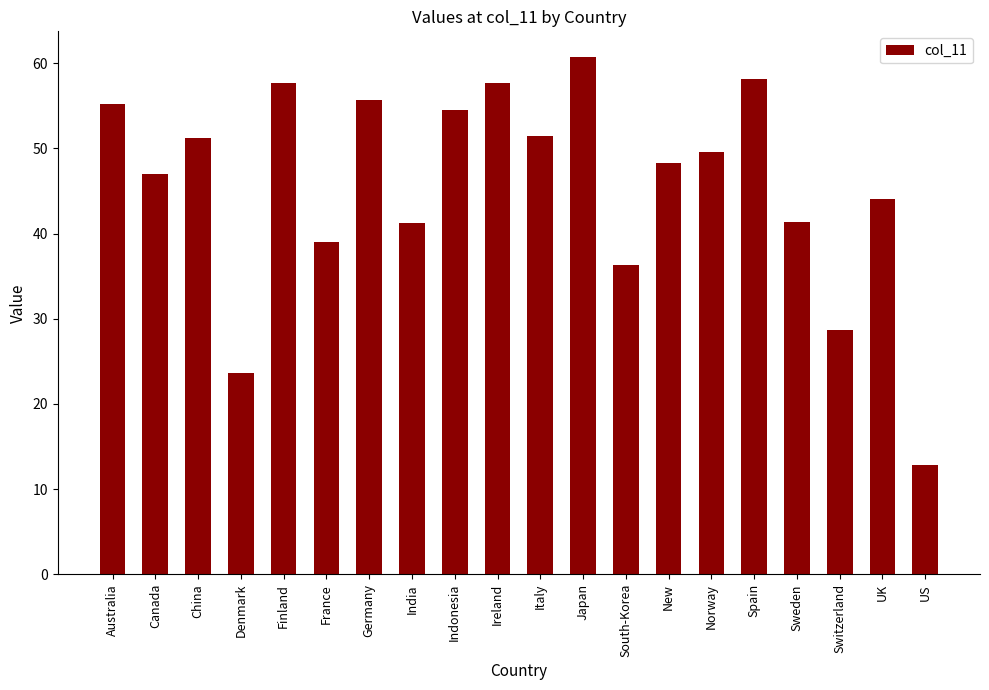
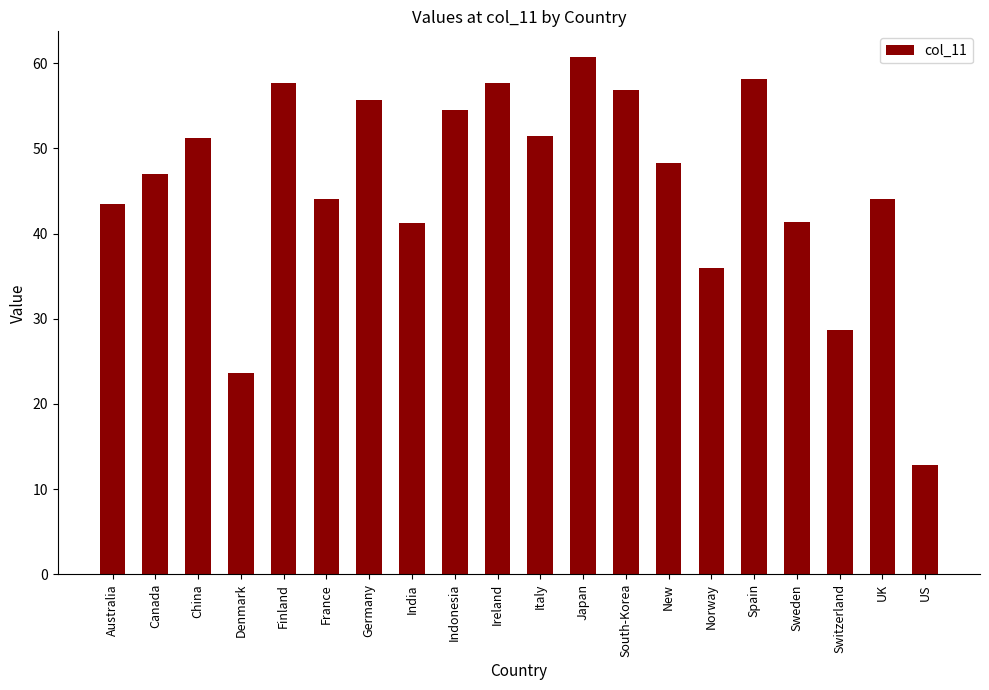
  {
-   "Australia": 55,
+   "Australia": 44,
    "Canada": 47,
    "China": 51,
    "Denmark": 24,
    "Finland": 58,
-   "France": 39,
+   "France": 44,
    "Germany": 56,
    "India": 41,
    "Indonesia": 55,
    "Ireland": 58,
    "Italy": 52,
    "Japan": 61,
-   "South-Korea": 36,
+   "South-Korea": 57,
    "New": 48,
-   "Norway": 50,
+   "Norway": 36,
    "Spain": 58,
    "Sweden": 41,
    "Switzerland": 29,
    "UK": 44,
    "US": 13
  }
